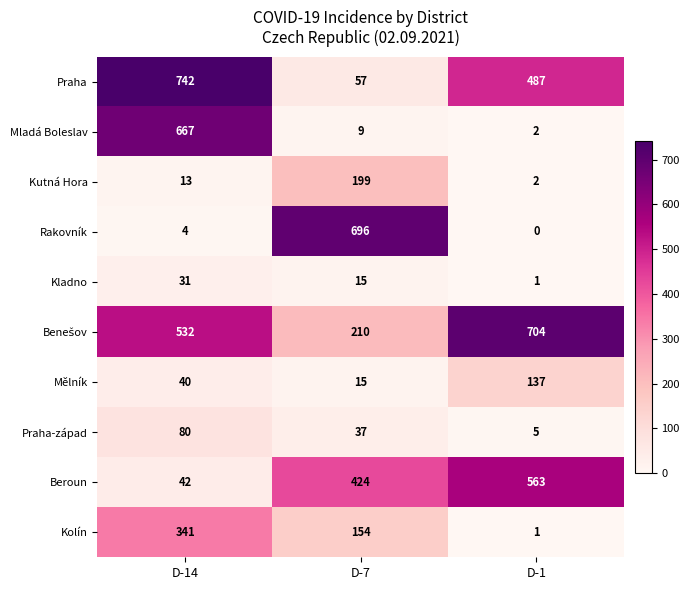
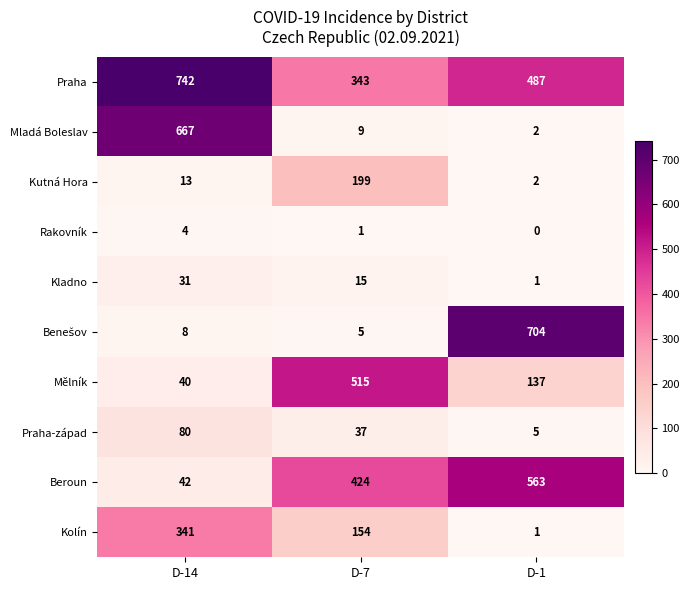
  {
    "Praha": {
      "D-14": 742,
-     "D-7": 57,
+     "D-7": 343,
      "D-1": 487
    },
    "Mladá Boleslav": {
      "D-14": 667,
      "D-7": 9,
      "D-1": 2
    },
    "Kutná Hora": {
      "D-14": 13,
      "D-7": 199,
      "D-1": 2
    },
    "Rakovník": {
      "D-14": 4,
-     "D-7": 696,
+     "D-7": 1,
      "D-1": 0
    },
    "Kladno": {
      "D-14": 31,
      "D-7": 15,
      "D-1": 1
    },
    "Benešov": {
-     "D-14": 532,
-     "D-7": 210,
+     "D-14": 8,
+     "D-7": 5,
      "D-1": 704
    },
    "Mělník": {
      "D-14": 40,
-     "D-7": 15,
+     "D-7": 515,
      "D-1": 137
    },
    "Praha-západ": {
      "D-14": 80,
      "D-7": 37,
      "D-1": 5
    },
    "Beroun": {
      "D-14": 42,
      "D-7": 424,
      "D-1": 563
    },
    "Kolín": {
      "D-14": 341,
      "D-7": 154,
      "D-1": 1
    }
  }
